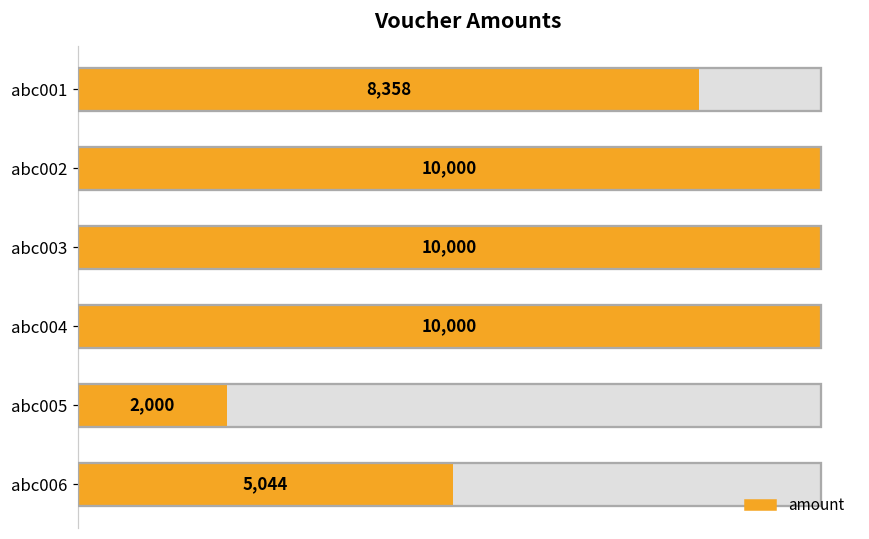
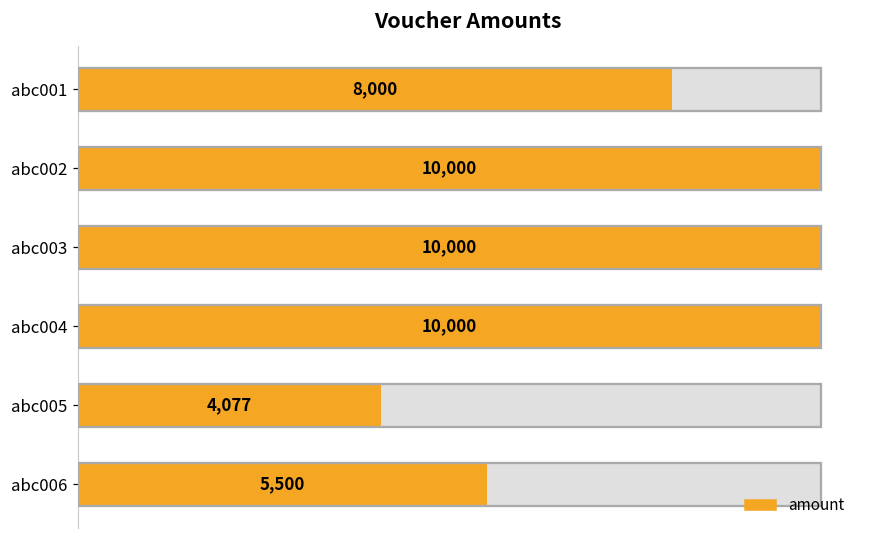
  {
    "amount": {
-     "abc001": "8,358",
+     "abc001": "8,000",
      "abc002": "10,000",
      "abc003": "10,000",
      "abc004": "10,000",
-     "abc005": "2,000",
-     "abc006": "5,044"
+     "abc005": "4,077",
+     "abc006": "5,500"
    }
  }
